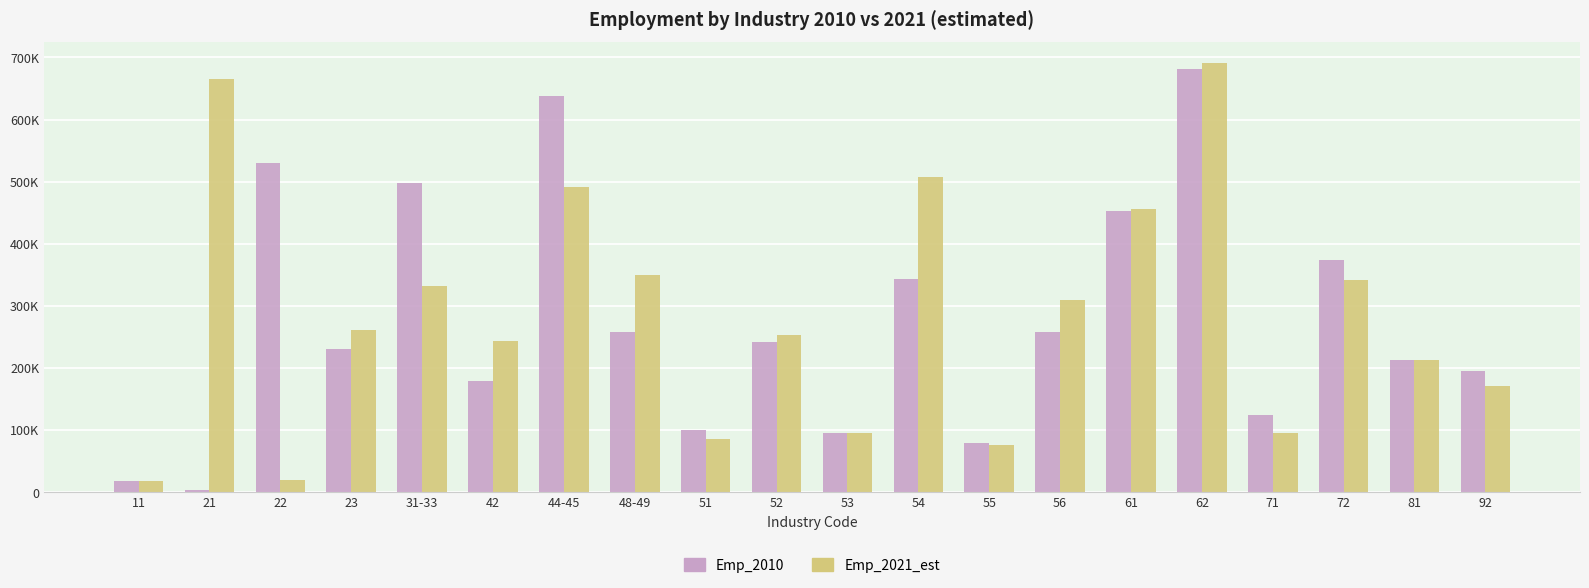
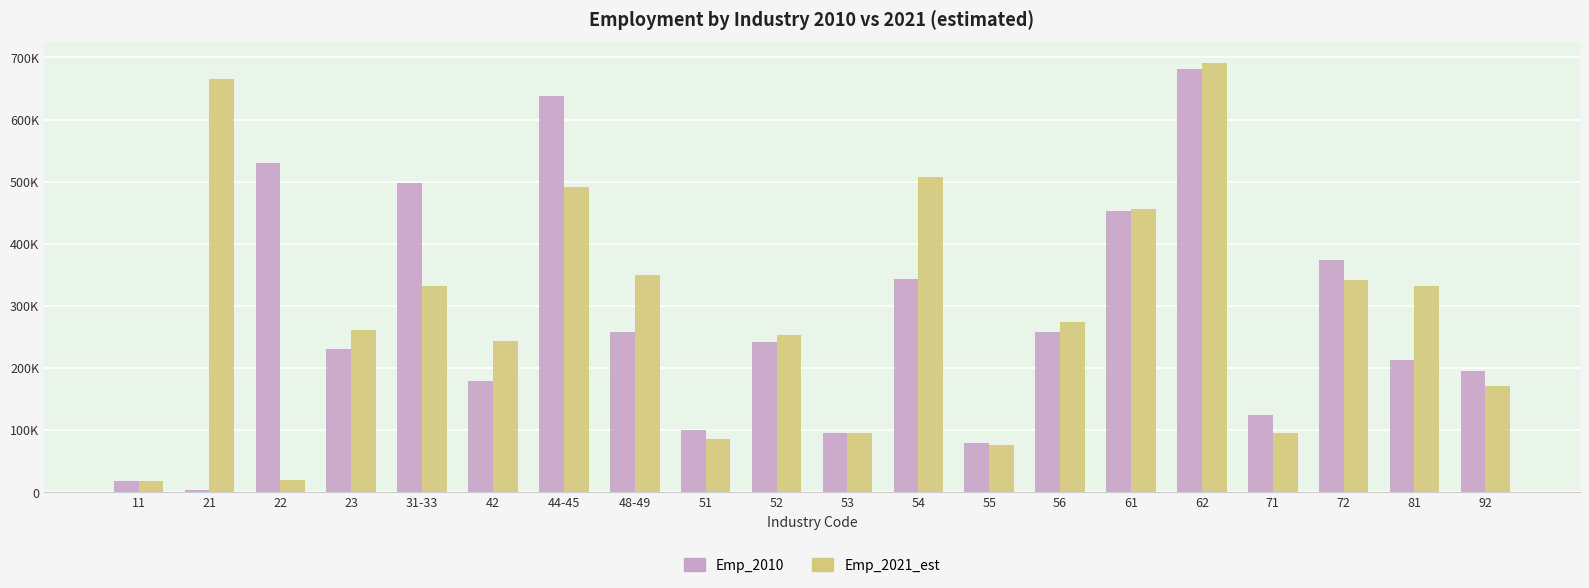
  {
    "Emp_2010": {
      "11": 20000,
      "22": 530000,
      "23": 230000,
      "31-33": 500000,
      "42": 180000,
      "44-45": 640000,
      "48-49": 260000,
      "51": 100000,
      "52": 240000,
      "53": 100000,
      "54": 340000,
      "55": 80000,
      "56": 260000,
      "61": 450000,
      "62": 680000,
      "71": 120000,
      "72": 370000,
      "81": 210000,
      "92": 190000
    },
    "Emp_2021_est": {
      "11": 20000,
      "21": 670000,
      "22": 20000,
      "23": 260000,
      "31-33": 330000,
      "42": 240000,
      "44-45": 490000,
      "48-49": 350000,
      "51": 90000,
      "52": 250000,
      "53": 100000,
      "54": 510000,
      "55": 80000,
-     "56": 310000,
+     "56": 270000,
      "61": 460000,
      "62": 690000,
      "71": 90000,
      "72": 340000,
-     "81": 210000,
+     "81": 330000,
      "92": 170000
    }
  }
